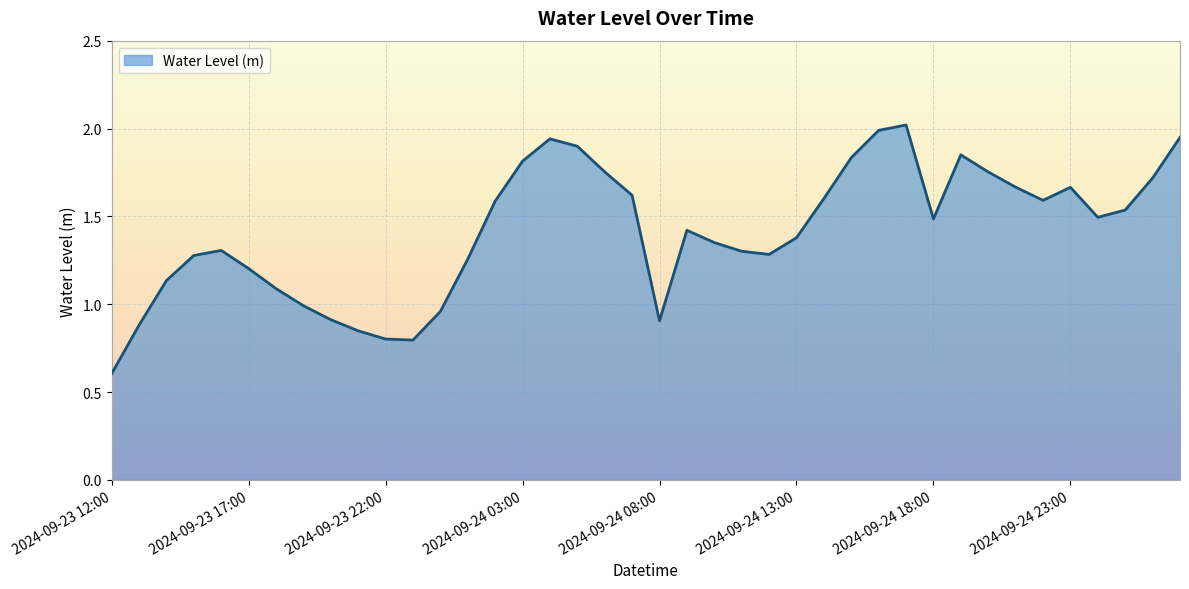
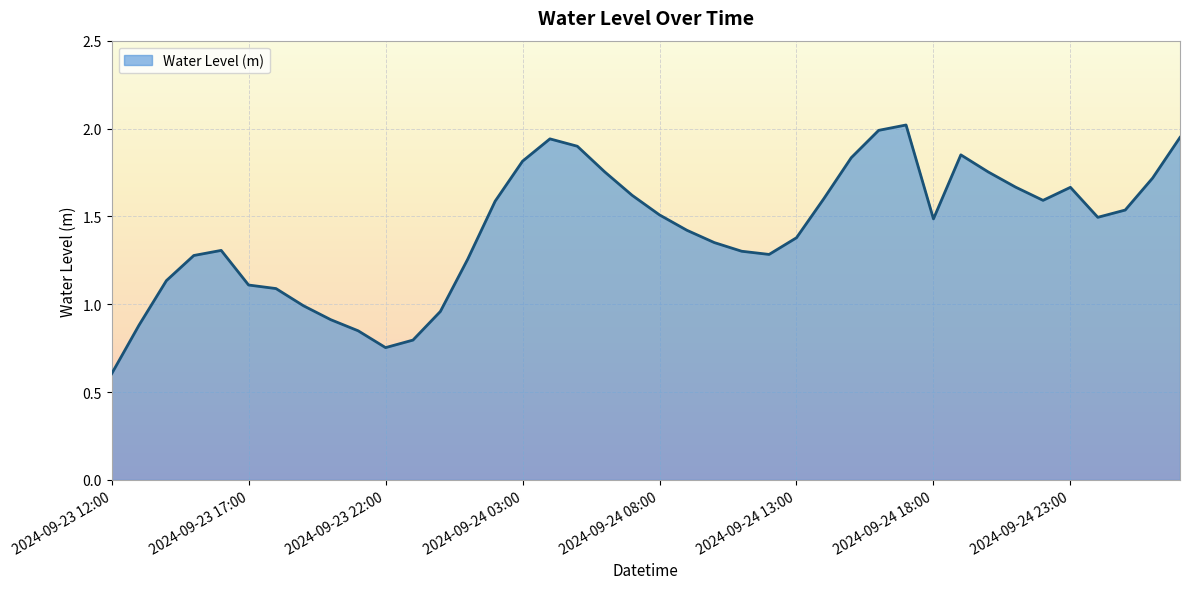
  {
    "2024-09-23 12:00": 0.60,
-   "2024-09-23 17:00": 1.20,
-   "2024-09-23 22:00": 0.80,
+   "2024-09-23 17:00": 1.11,
+   "2024-09-23 22:00": 0.75,
    "2024-09-24 03:00": 1.81,
-   "2024-09-24 08:00": 0.91,
+   "2024-09-24 08:00": 1.51,
    "2024-09-24 13:00": 1.38,
    "2024-09-24 18:00": 1.49,
    "2024-09-24 23:00": 1.67
  }
